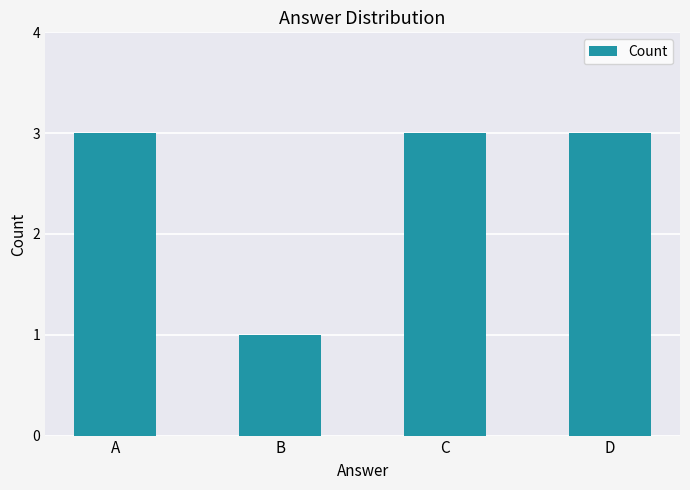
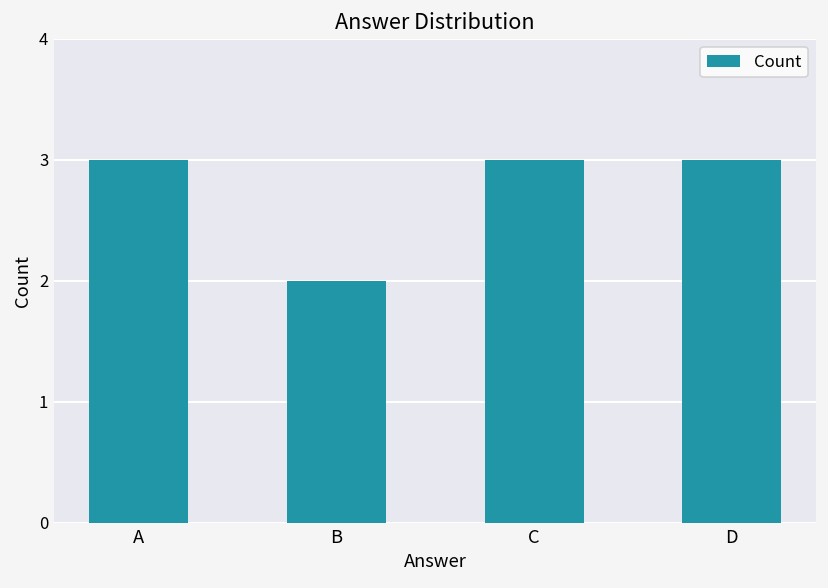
  {
    "A": 3,
-   "B": 1,
+   "B": 2,
    "C": 3,
    "D": 3
  }
